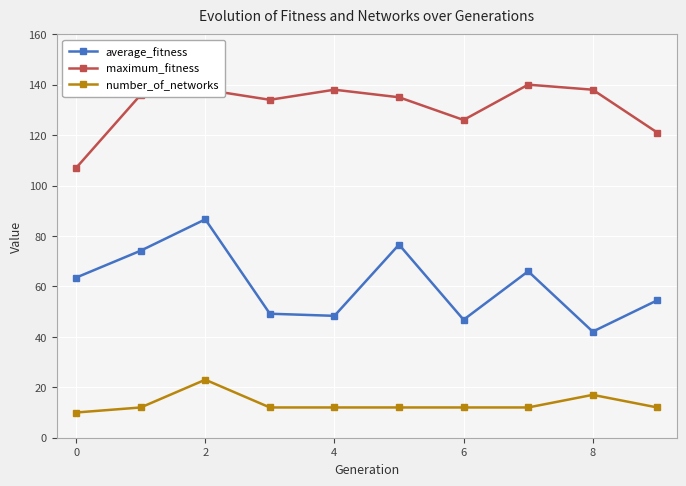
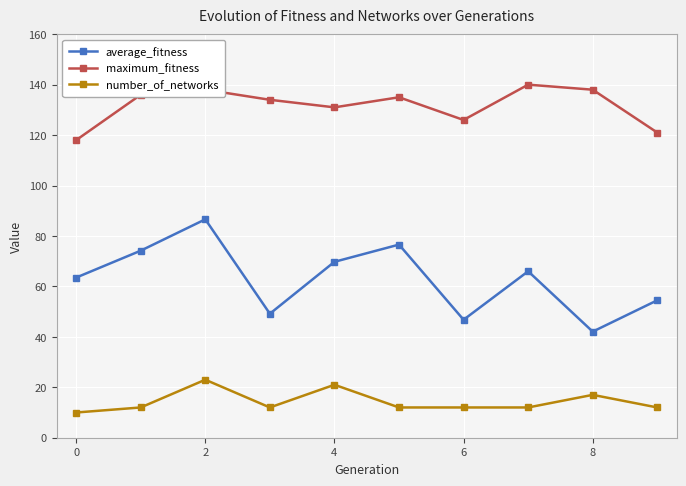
  {
    "average_fitness": {
      "0": 64,
      "2": 87,
-     "4": 48,
+     "4": 70,
      "6": 47,
      "8": 42
    },
    "maximum_fitness": {
-     "0": 107,
-     "4": 138,
+     "0": 118,
+     "4": 131,
      "6": 126,
      "8": 138
    },
    "number_of_networks": {
      "0": 10,
      "2": 23,
-     "4": 12,
+     "4": 21,
      "6": 12,
      "8": 17
    }
  }
